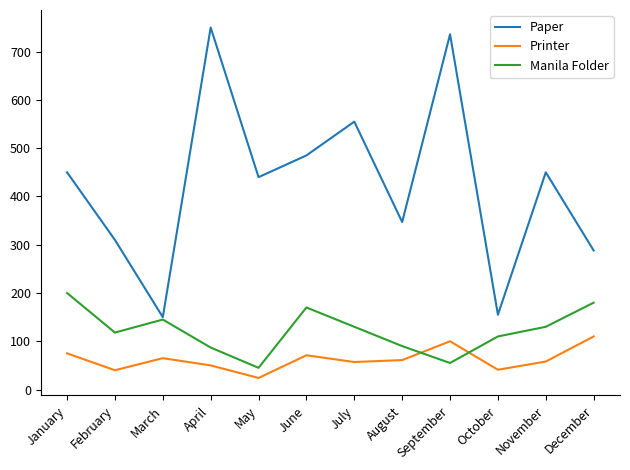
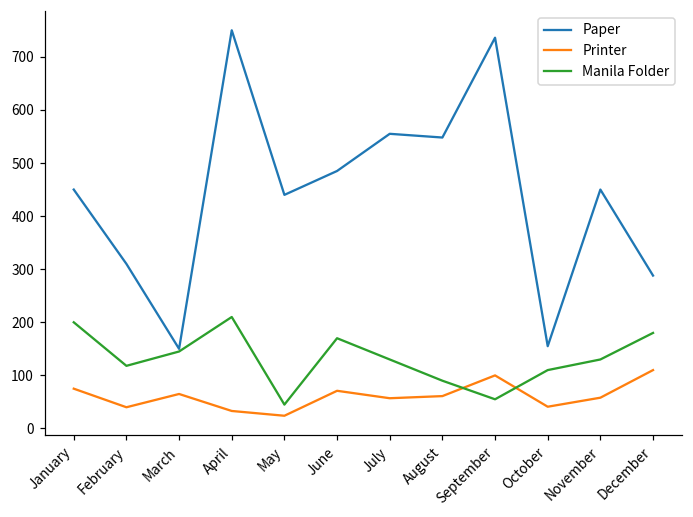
  {
    "Paper": {
      "January": 450,
      "February": 310,
      "April": 750,
      "May": 440,
      "June": 490,
      "July": 560,
-     "August": 350,
+     "August": 550,
      "September": 740,
      "October": 160,
      "November": 450,
      "December": 290
    },
    "Printer": {
      "January": 80,
      "February": 40,
      "March": 70,
-     "April": 50,
+     "April": 30,
      "May": 20,
      "June": 70,
      "July": 60,
      "August": 60,
      "September": 100,
      "October": 40,
      "November": 60,
      "December": 110
    },
    "Manila Folder": {
      "January": 200,
      "February": 120,
-     "April": 90,
+     "April": 210,
      "May": 50,
      "June": 170,
      "July": 130,
      "August": 90,
      "September": 60,
      "October": 110,
      "November": 130,
      "December": 180
    }
  }
